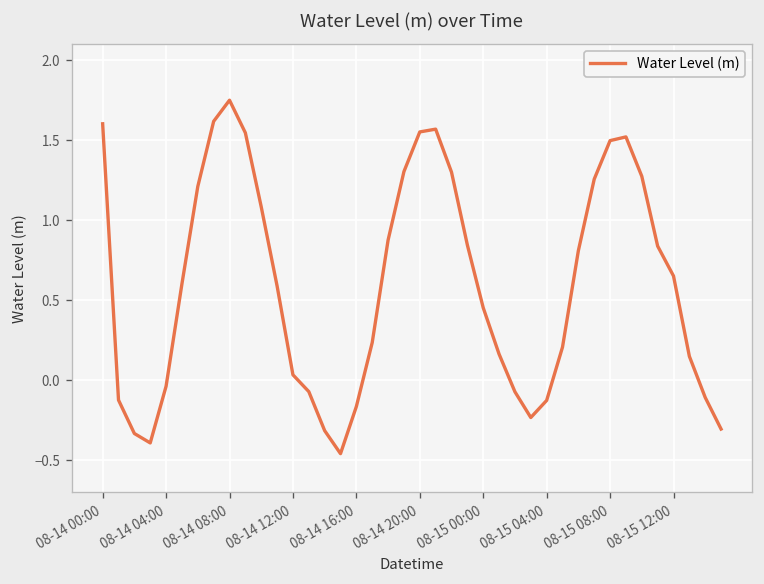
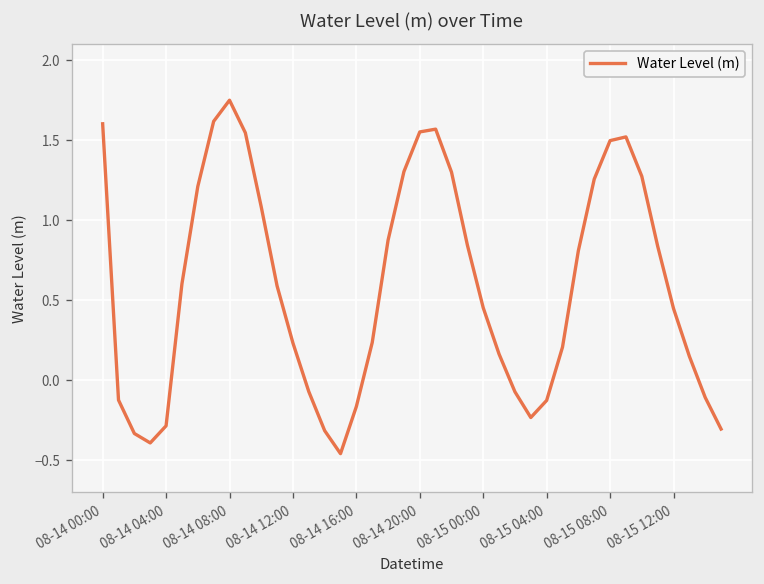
  {
    "08-14 00:00": 1.60,
-   "08-14 04:00": -0.04,
+   "08-14 04:00": -0.28,
    "08-14 08:00": 1.75,
-   "08-14 12:00": 0.03,
+   "08-14 12:00": 0.23,
    "08-14 16:00": -0.16,
    "08-14 20:00": 1.55,
    "08-15 00:00": 0.45,
    "08-15 04:00": -0.13,
    "08-15 08:00": 1.50,
-   "08-15 12:00": 0.65
+   "08-15 12:00": 0.45
  }
